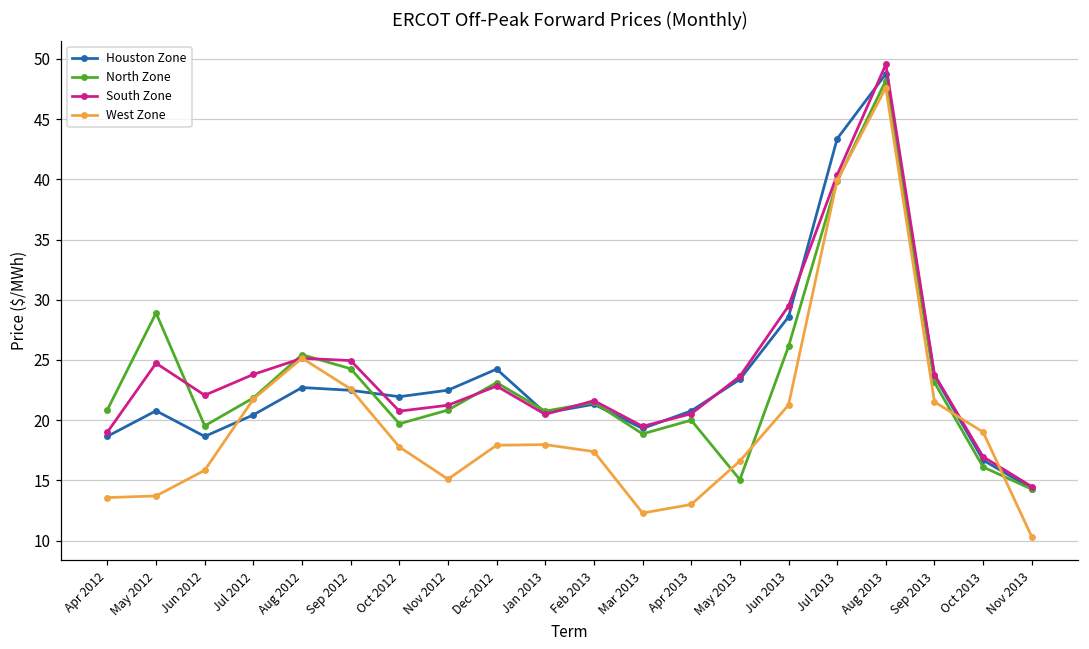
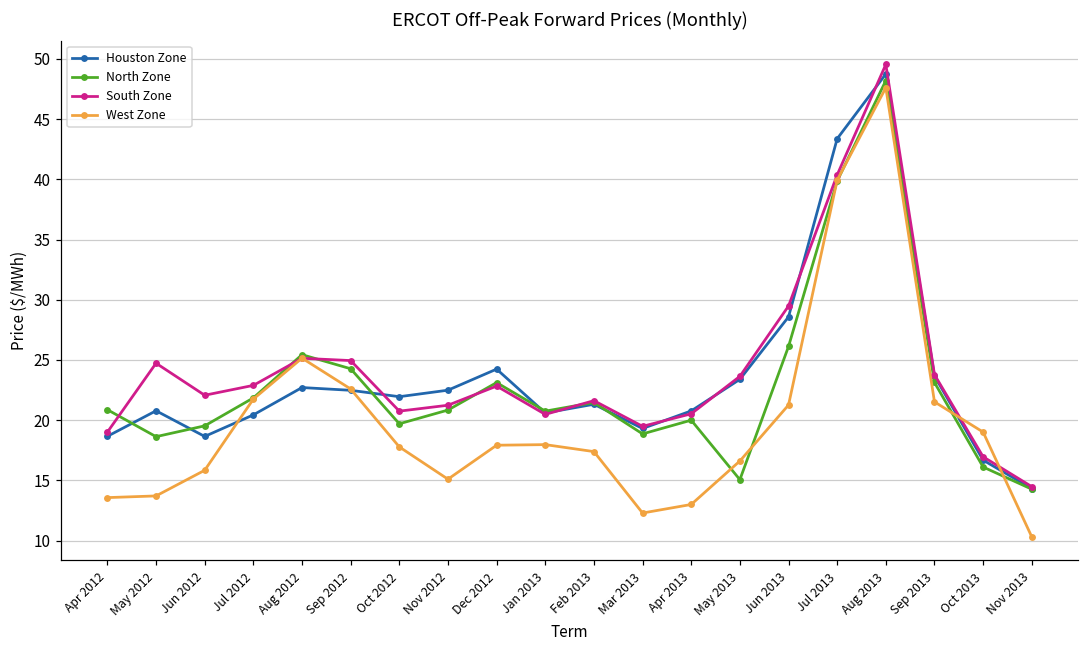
  {
    "Houston Zone": {
      "Apr 2012": 18.7,
      "May 2012": 20.8,
      "Jun 2012": 18.7,
      "Jul 2012": 20.4,
      "Aug 2012": 22.7,
      "Oct 2012": 22.0,
      "Nov 2012": 22.5,
      "Dec 2012": 24.2,
      "Apr 2013": 20.8,
      "May 2013": 23.4,
      "Jun 2013": 28.6,
      "Jul 2013": 43.4,
      "Aug 2013": 48.8,
      "Oct 2013": 16.7
    },
    "North Zone": {
      "Apr 2012": 20.9,
-     "May 2012": 28.9,
+     "May 2012": 18.6,
      "Jun 2012": 19.5,
      "Aug 2012": 25.4,
      "Sep 2012": 24.3,
      "Oct 2012": 19.7,
      "Nov 2012": 20.8,
      "Dec 2012": 23.1,
      "Mar 2013": 18.9,
      "Apr 2013": 20.0,
      "May 2013": 15.1,
      "Jun 2013": 26.1,
      "Aug 2013": 48.2,
      "Sep 2013": 23.1,
      "Oct 2013": 16.1
    },
    "South Zone": {
      "Apr 2012": 19.0,
      "May 2012": 24.7,
      "Jun 2012": 22.1,
-     "Jul 2012": 23.8,
+     "Jul 2012": 22.9,
      "Sep 2012": 25.0,
      "Oct 2012": 20.8,
      "Nov 2012": 21.2,
      "Dec 2012": 22.8,
      "Apr 2013": 20.5,
      "May 2013": 23.6,
      "Jun 2013": 29.5,
      "Jul 2013": 40.4,
      "Aug 2013": 49.5,
      "Oct 2013": 17.0
    },
    "West Zone": {
      "Apr 2012": 13.6,
      "May 2012": 13.7,
      "Jun 2012": 15.8,
      "Oct 2012": 17.8,
      "Nov 2012": 15.1,
      "Dec 2012": 17.9,
      "Jan 2013": 18.0,
      "Feb 2013": 17.4,
      "Mar 2013": 12.3,
      "Apr 2013": 13.0,
      "May 2013": 16.6,
      "Jun 2013": 21.3,
      "Aug 2013": 47.6,
      "Sep 2013": 21.5,
      "Oct 2013": 19.0,
      "Nov 2013": 10.3
    }
  }
